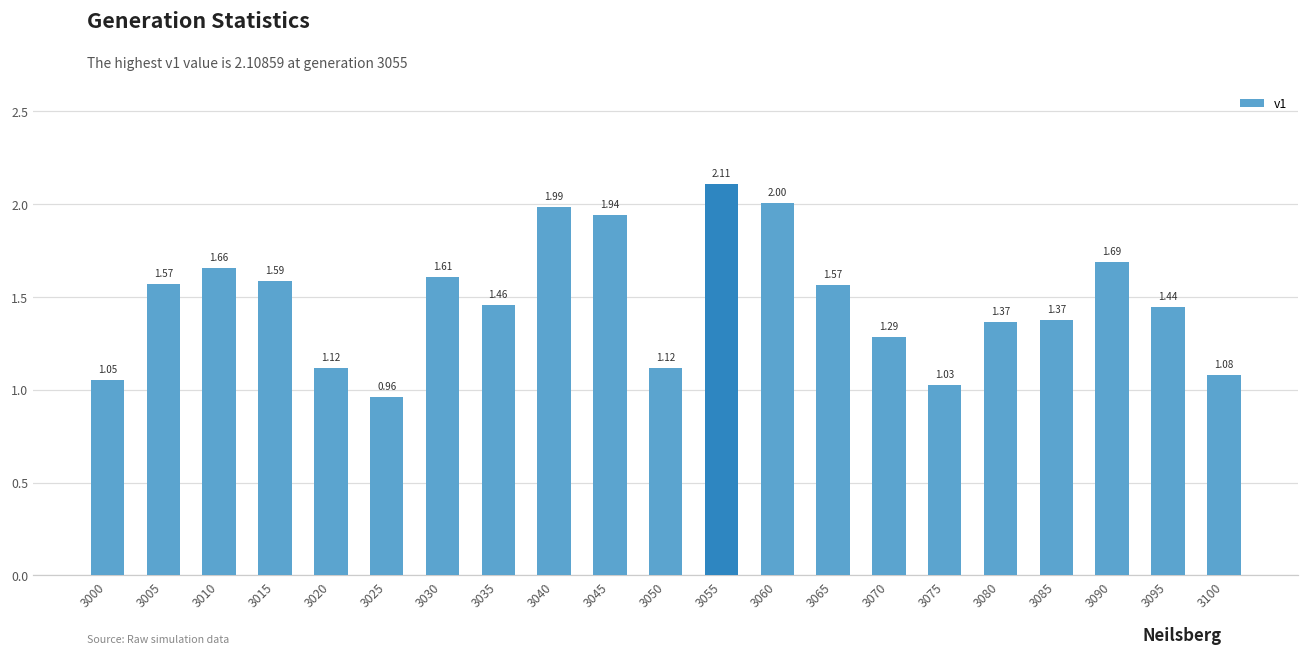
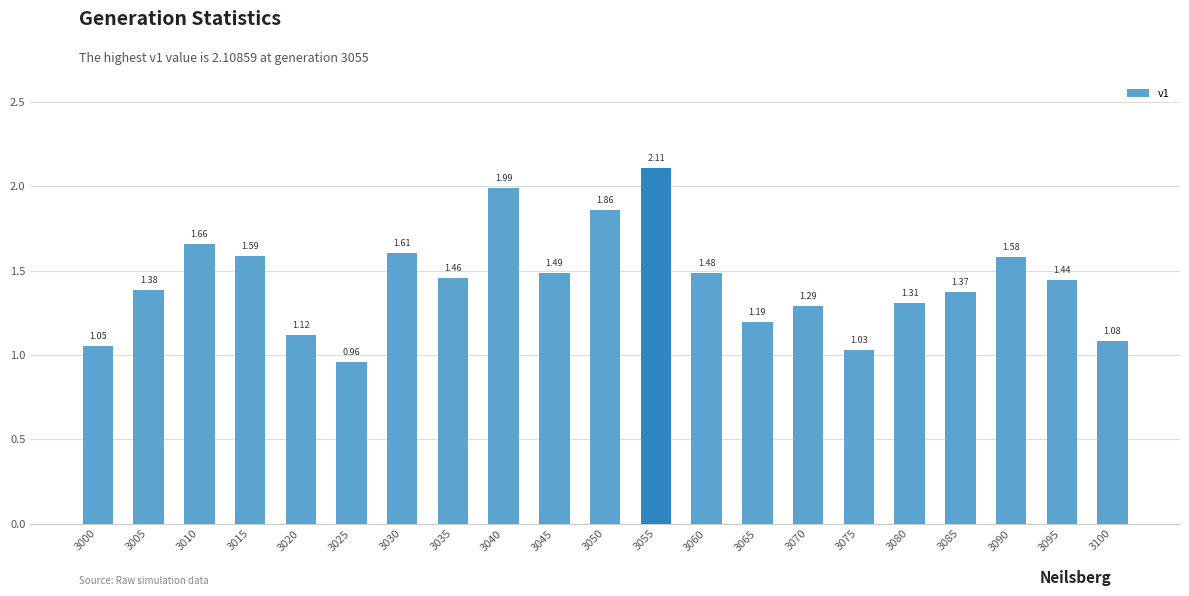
  {
    "3000": 1.05,
-   "3005": 1.57,
+   "3005": 1.38,
    "3010": 1.66,
    "3015": 1.59,
    "3020": 1.12,
    "3025": 0.96,
    "3030": 1.61,
    "3035": 1.46,
    "3040": 1.99,
-   "3045": 1.94,
-   "3050": 1.12,
+   "3045": 1.49,
+   "3050": 1.86,
    "3055": 2.11,
-   "3060": 2.00,
-   "3065": 1.57,
+   "3060": 1.48,
+   "3065": 1.19,
    "3070": 1.29,
    "3075": 1.03,
-   "3080": 1.37,
+   "3080": 1.31,
    "3085": 1.37,
-   "3090": 1.69,
+   "3090": 1.58,
    "3095": 1.44,
    "3100": 1.08
  }
